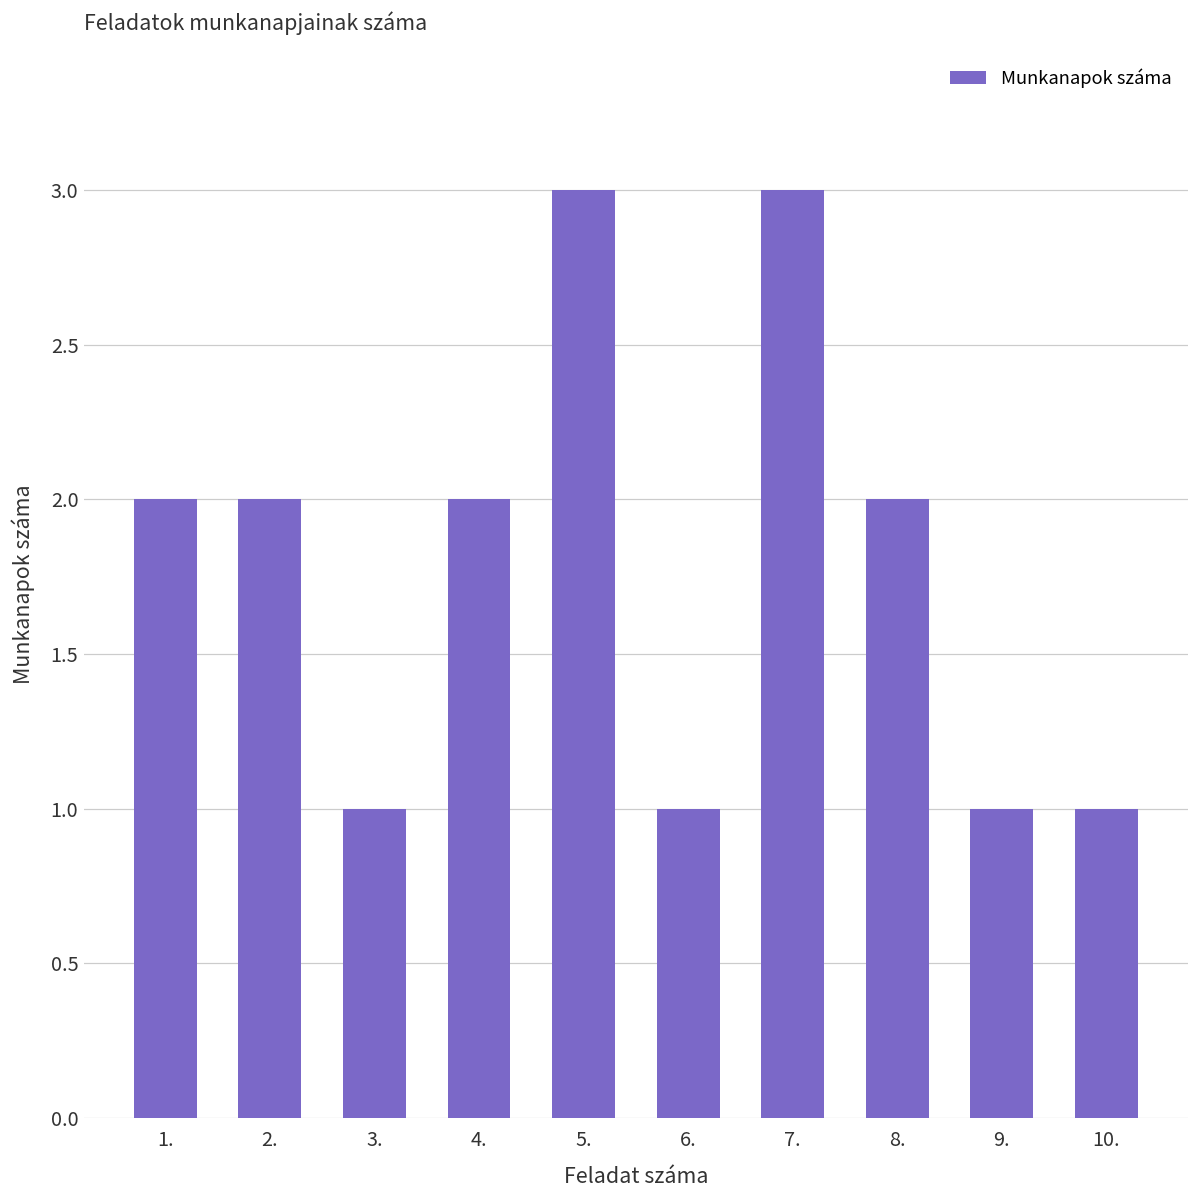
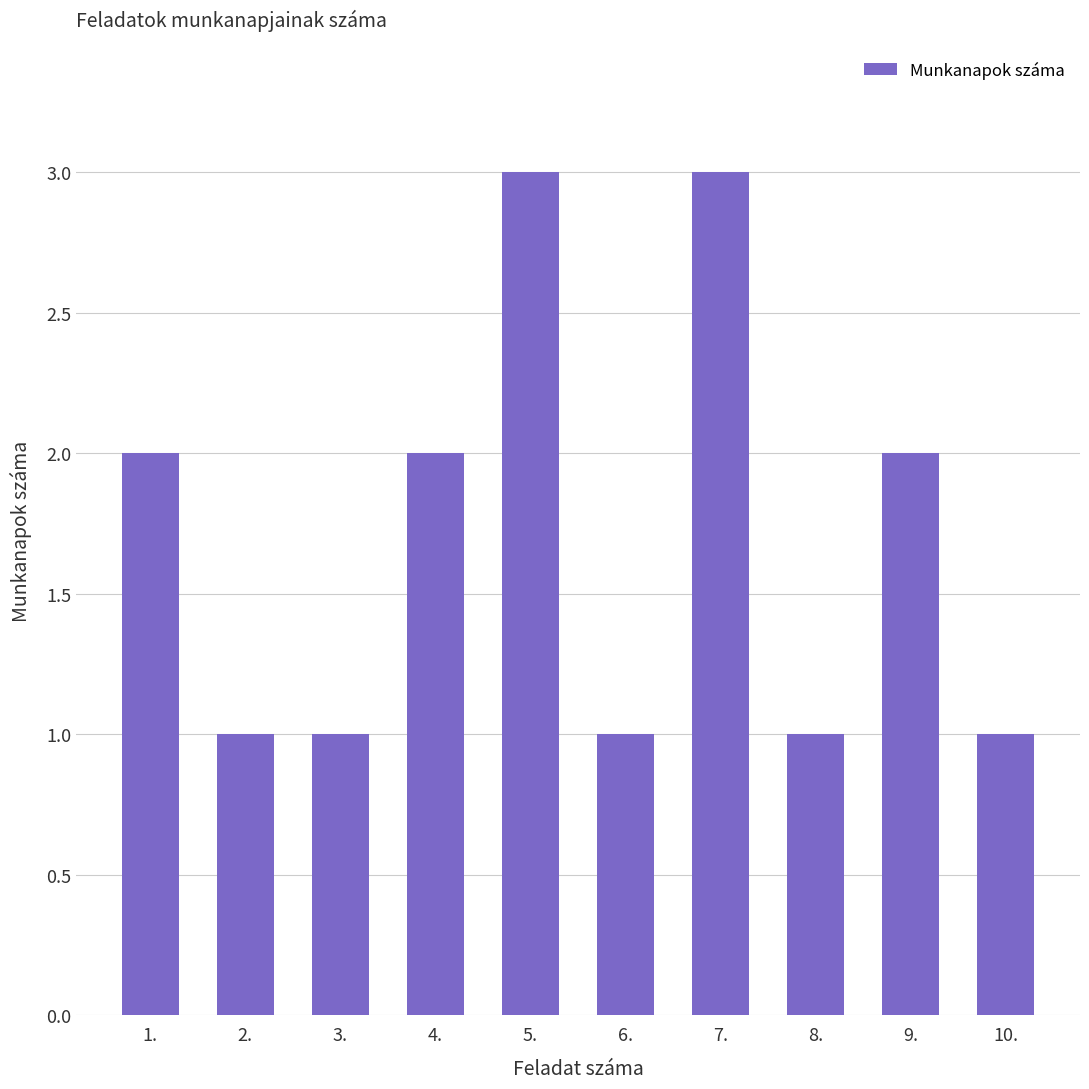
  {
    "1.": 2,
-   "2.": 2,
+   "2.": 1,
    "3.": 1,
    "4.": 2,
    "5.": 3,
    "6.": 1,
    "7.": 3,
-   "8.": 2,
-   "9.": 1,
+   "8.": 1,
+   "9.": 2,
    "10.": 1
  }
